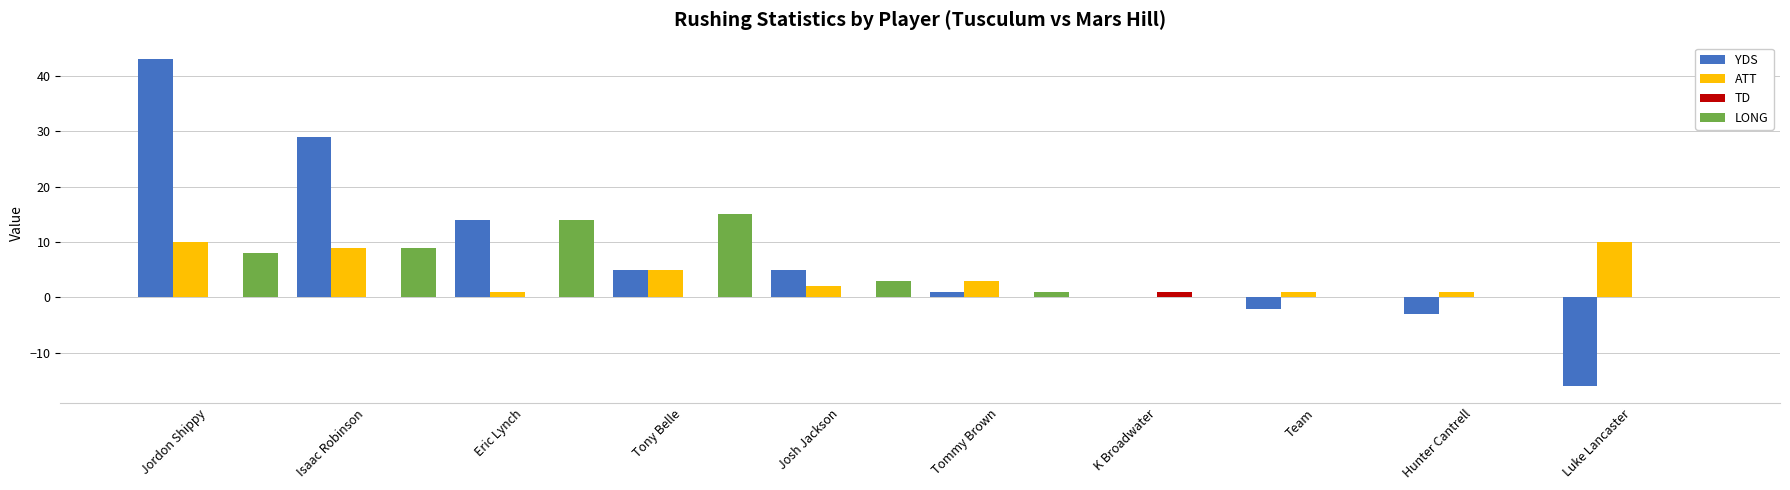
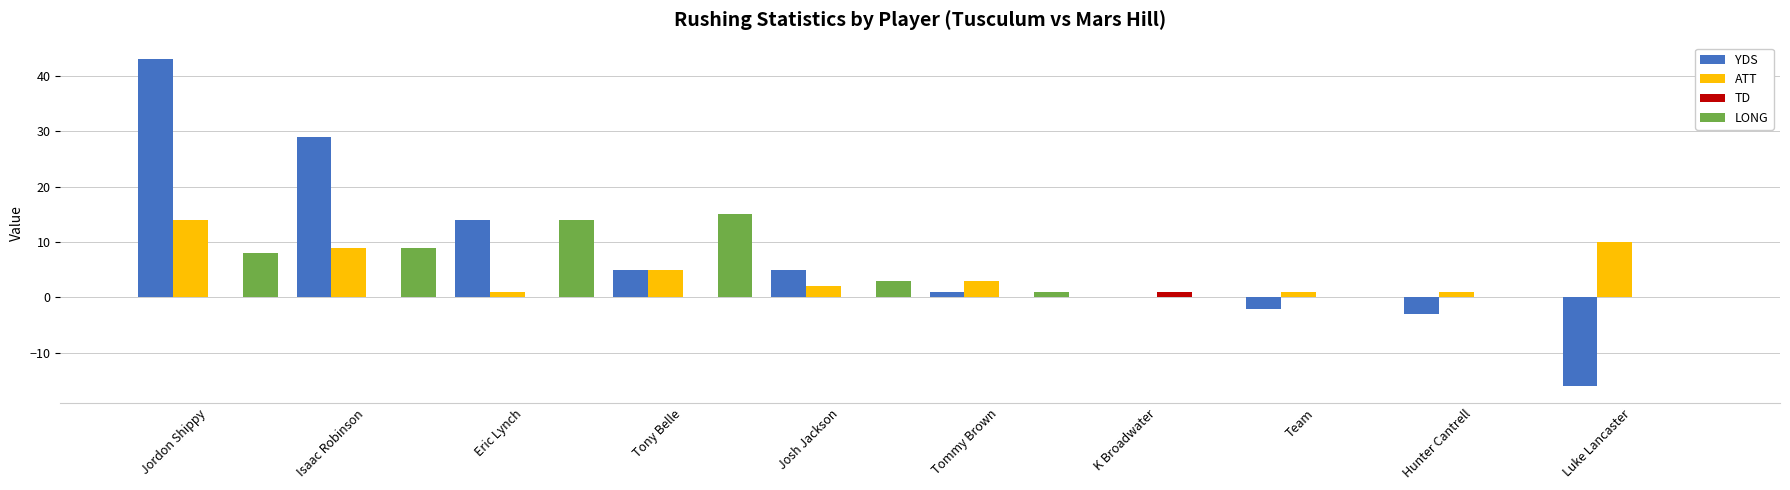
  {
    "YDS": {
      "Jordon Shippy": 43,
      "Isaac Robinson": 29,
      "Eric Lynch": 14,
      "Tony Belle": 5,
      "Josh Jackson": 5,
      "Tommy Brown": 1,
      "K Broadwater": 0,
      "Team": -2,
      "Hunter Cantrell": -3,
      "Luke Lancaster": -16
    },
    "ATT": {
-     "Jordon Shippy": 10,
+     "Jordon Shippy": 14,
      "Isaac Robinson": 9,
      "Eric Lynch": 1,
      "Tony Belle": 5,
      "Josh Jackson": 2,
      "Tommy Brown": 3,
      "K Broadwater": 0,
      "Team": 1,
      "Hunter Cantrell": 1,
      "Luke Lancaster": 10
    },
    "TD": {
      "Jordon Shippy": 0,
      "Isaac Robinson": 0,
      "Eric Lynch": 0,
      "Tony Belle": 0,
      "Josh Jackson": 0,
      "Tommy Brown": 0,
      "K Broadwater": 1,
      "Team": 0,
      "Hunter Cantrell": 0,
      "Luke Lancaster": 0
    },
    "LONG": {
      "Jordon Shippy": 8,
      "Isaac Robinson": 9,
      "Eric Lynch": 14,
      "Tony Belle": 15,
      "Josh Jackson": 3,
      "Tommy Brown": 1,
      "K Broadwater": 0,
      "Team": 0,
      "Hunter Cantrell": 0,
      "Luke Lancaster": 0
    }
  }
